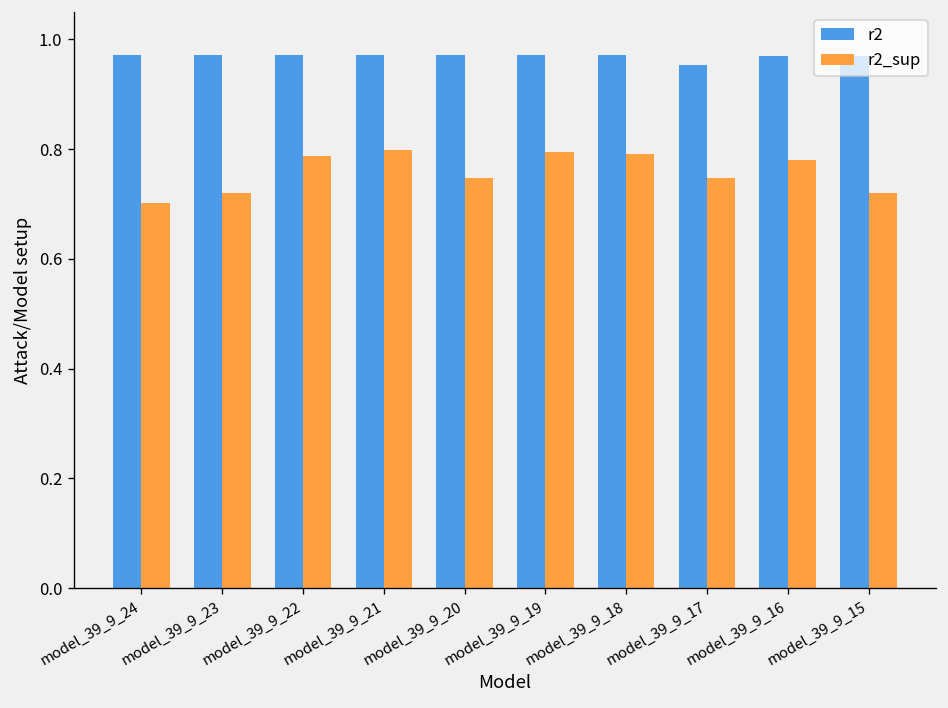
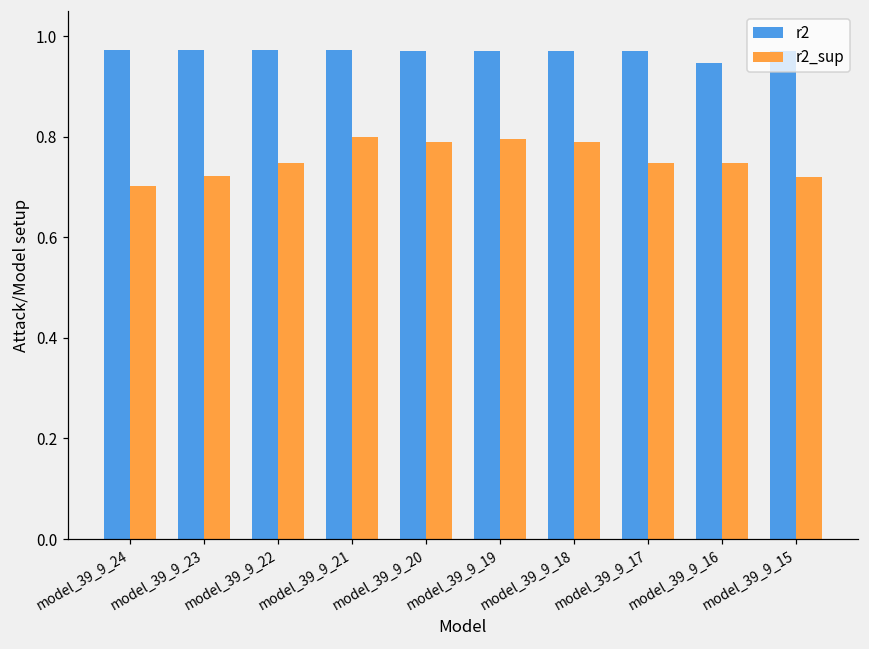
  {
    "r2": {
      "model_39_9_24": 0.97,
      "model_39_9_23": 0.97,
      "model_39_9_22": 0.97,
      "model_39_9_21": 0.97,
      "model_39_9_20": 0.97,
      "model_39_9_19": 0.97,
      "model_39_9_18": 0.97,
-     "model_39_9_17": 0.95,
-     "model_39_9_16": 0.97
+     "model_39_9_17": 0.97,
+     "model_39_9_16": 0.95
    },
    "r2_sup": {
      "model_39_9_24": 0.70,
      "model_39_9_23": 0.72,
-     "model_39_9_22": 0.79,
+     "model_39_9_22": 0.75,
      "model_39_9_21": 0.80,
-     "model_39_9_20": 0.75,
+     "model_39_9_20": 0.79,
      "model_39_9_19": 0.80,
      "model_39_9_18": 0.79,
      "model_39_9_17": 0.75,
-     "model_39_9_16": 0.78,
+     "model_39_9_16": 0.75,
      "model_39_9_15": 0.72
    }
  }
